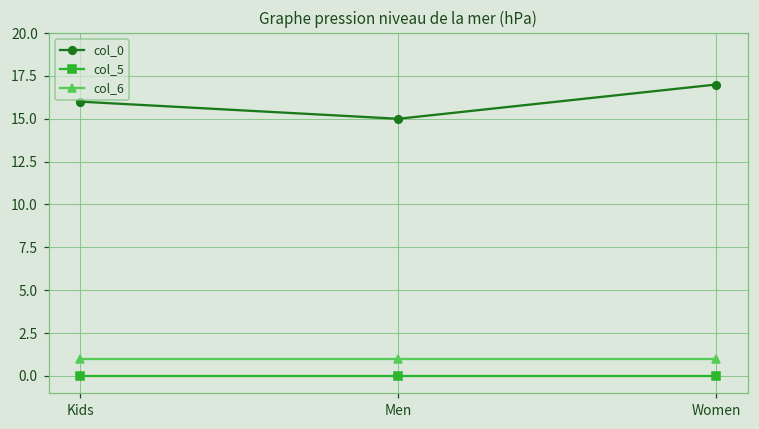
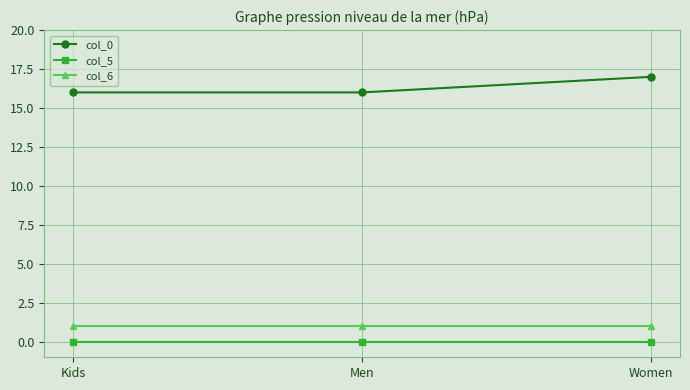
  {
    "col_0": {
      "Kids": 16,
-     "Men": 15,
+     "Men": 16,
      "Women": 17
    },
    "col_5": {
      "Kids": 0,
      "Men": 0,
      "Women": 0
    },
    "col_6": {
      "Kids": 1,
      "Men": 1,
      "Women": 1
    }
  }
